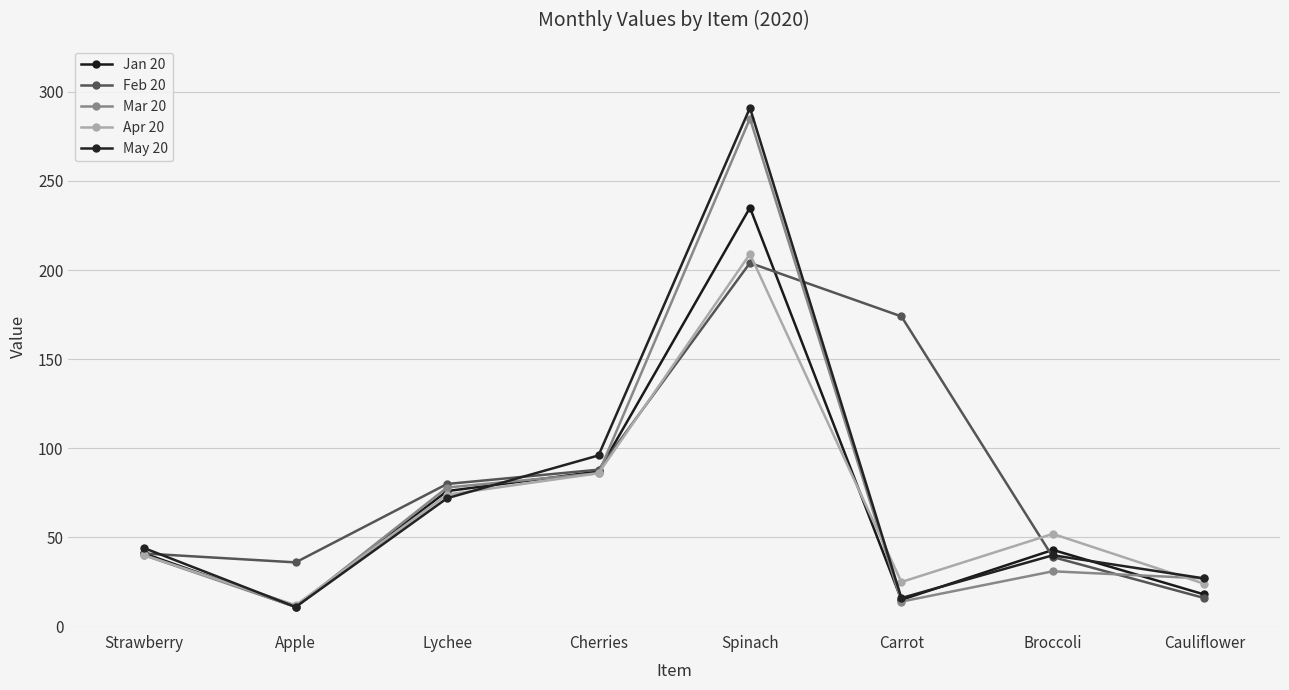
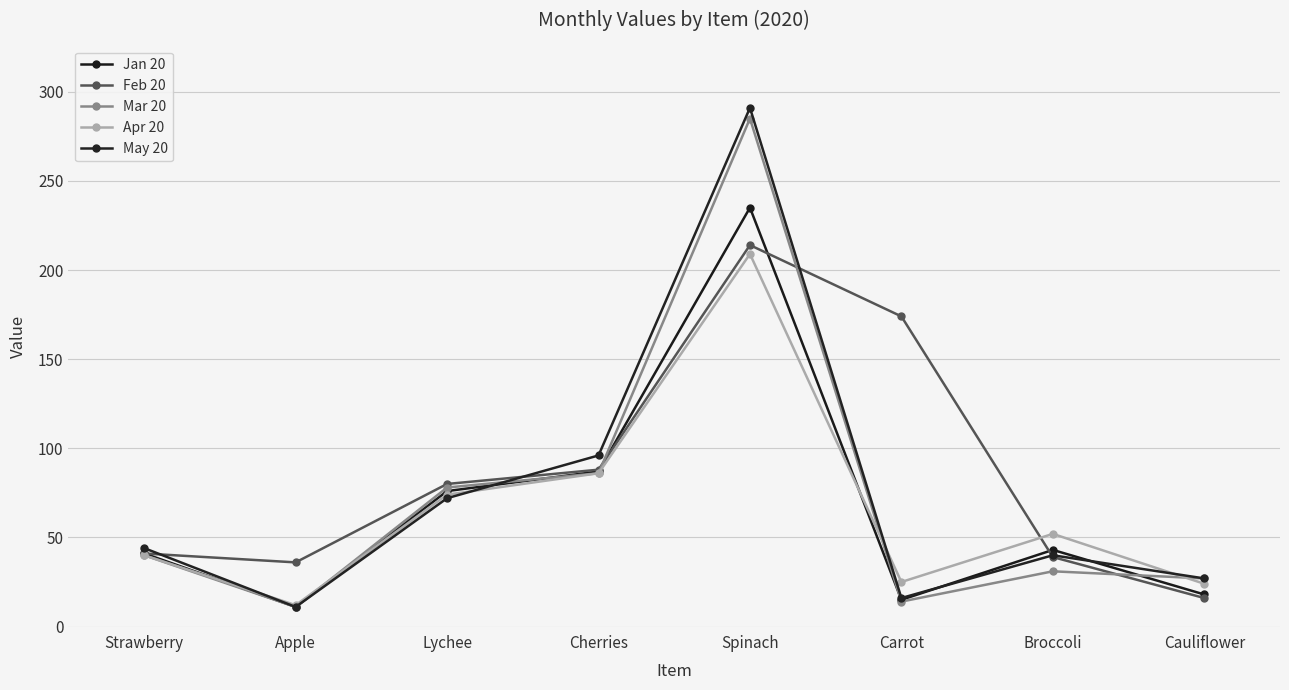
  {
    "Feb 20": {
      "Apple": 36,
      "Lychee": 80,
-     "Spinach": 204,
+     "Spinach": 214,
      "Carrot": 174,
      "Cauliflower": 16
    }
  }
